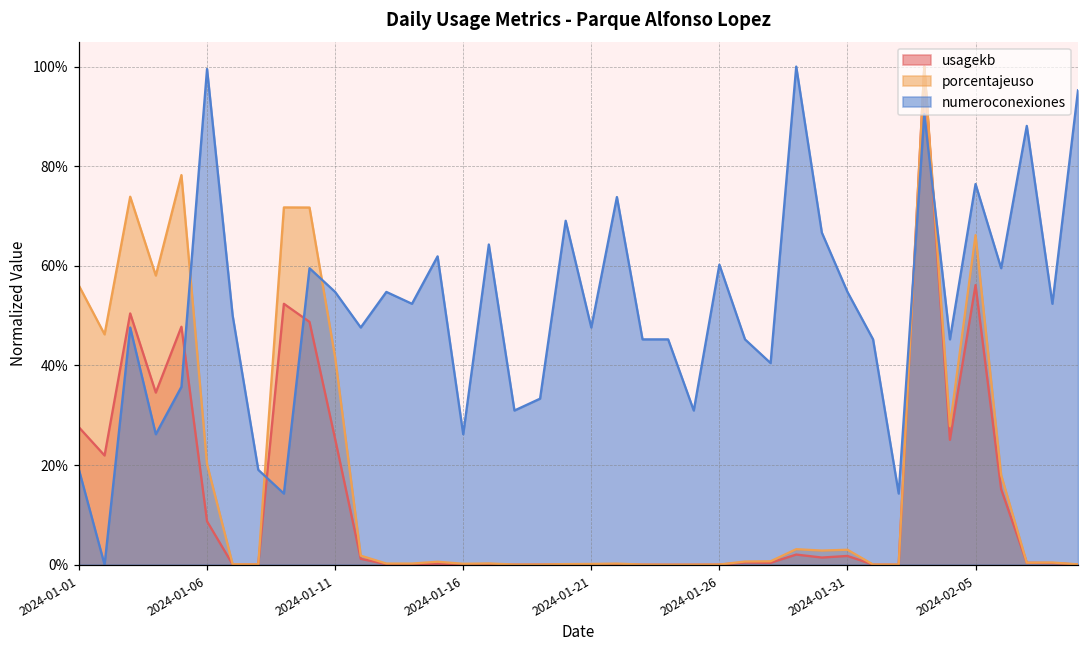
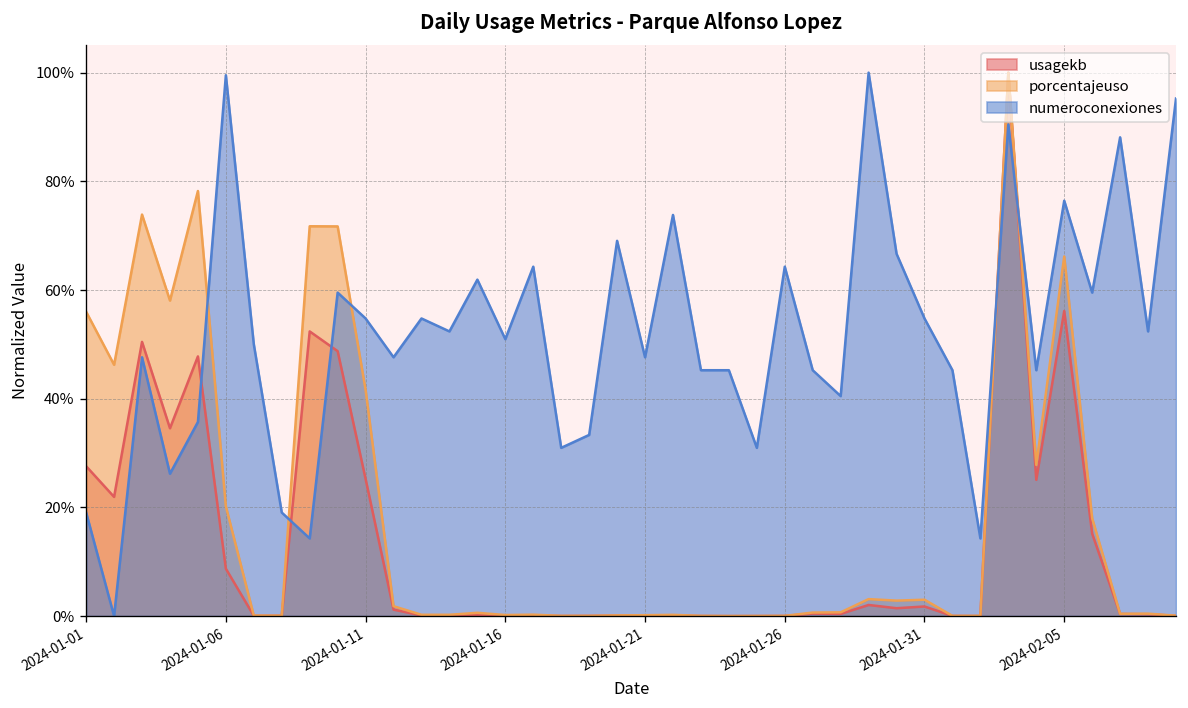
  {
    "numeroconexiones": {
      "2024-01-01": "19%",
      "2024-01-06": "100%",
      "2024-01-11": "55%",
-     "2024-01-16": "26%",
+     "2024-01-16": "51%",
      "2024-01-21": "48%",
-     "2024-01-26": "60%",
+     "2024-01-26": "64%",
      "2024-01-31": "55%",
      "2024-02-05": "76%"
    }
  }
